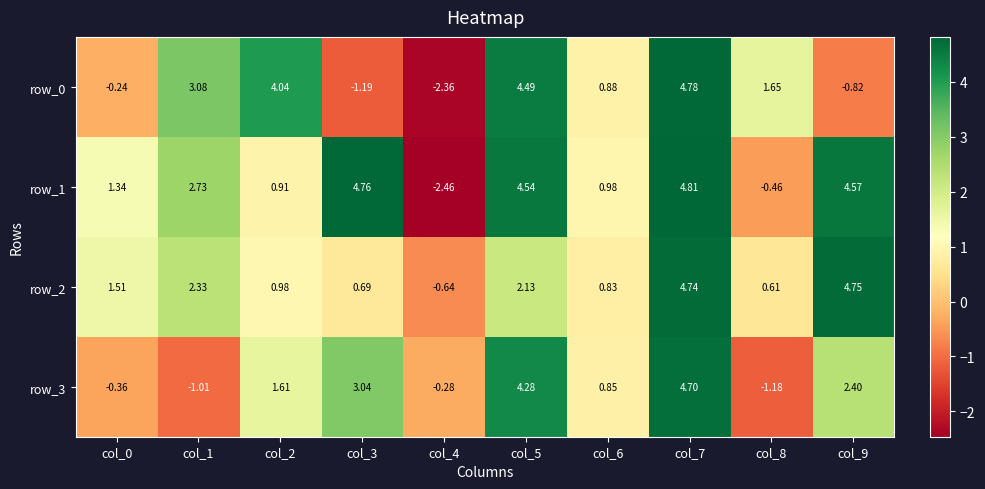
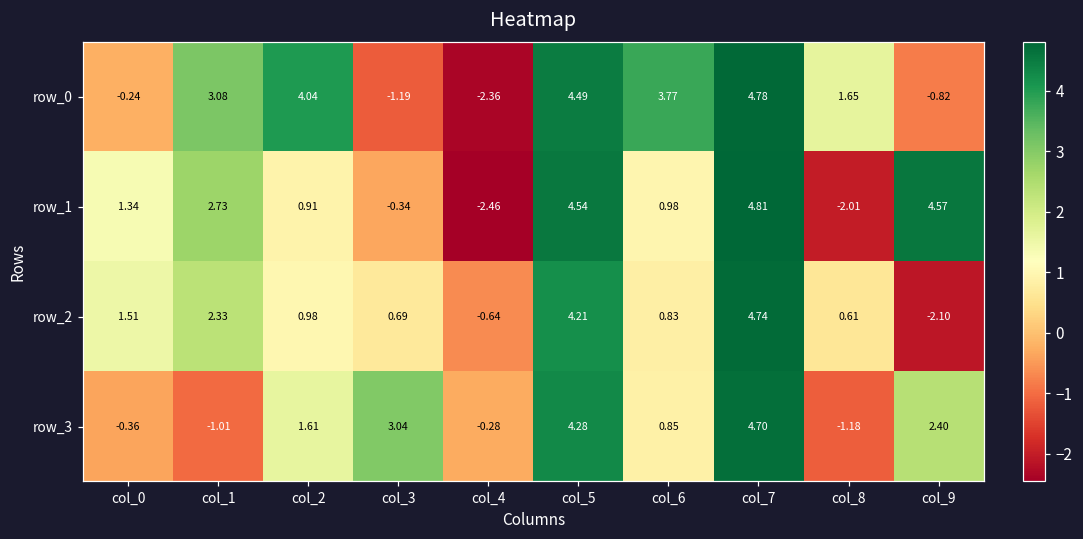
  {
    "row_0": {
      "col_0": -0.24,
      "col_1": 3.08,
      "col_2": 4.04,
      "col_3": -1.19,
      "col_4": -2.36,
      "col_5": 4.49,
-     "col_6": 0.88,
+     "col_6": 3.77,
      "col_7": 4.78,
      "col_8": 1.65,
      "col_9": -0.82
    },
    "row_1": {
      "col_0": 1.34,
      "col_1": 2.73,
      "col_2": 0.91,
-     "col_3": 4.76,
+     "col_3": -0.34,
      "col_4": -2.46,
      "col_5": 4.54,
      "col_6": 0.98,
      "col_7": 4.81,
-     "col_8": -0.46,
+     "col_8": -2.01,
      "col_9": 4.57
    },
    "row_2": {
      "col_0": 1.51,
      "col_1": 2.33,
      "col_2": 0.98,
      "col_3": 0.69,
      "col_4": -0.64,
-     "col_5": 2.13,
+     "col_5": 4.21,
      "col_6": 0.83,
      "col_7": 4.74,
      "col_8": 0.61,
-     "col_9": 4.75
+     "col_9": -2.10
    },
    "row_3": {
      "col_0": -0.36,
      "col_1": -1.01,
      "col_2": 1.61,
      "col_3": 3.04,
      "col_4": -0.28,
      "col_5": 4.28,
      "col_6": 0.85,
      "col_7": 4.70,
      "col_8": -1.18,
      "col_9": 2.40
    }
  }
